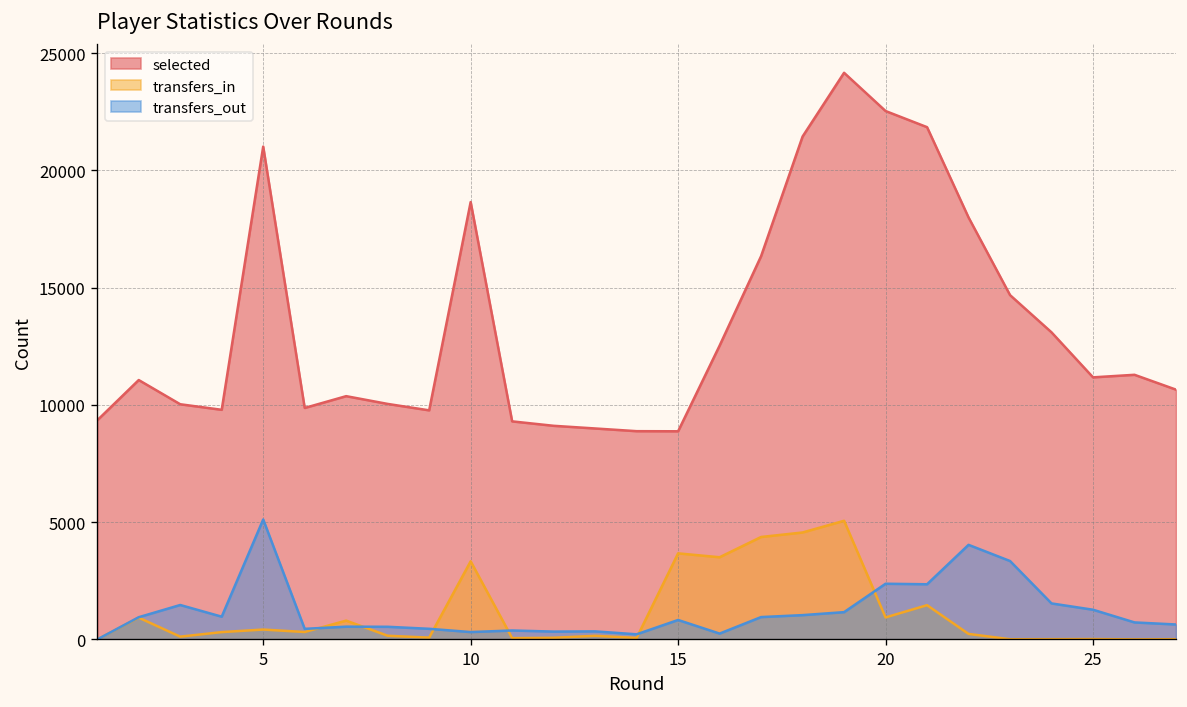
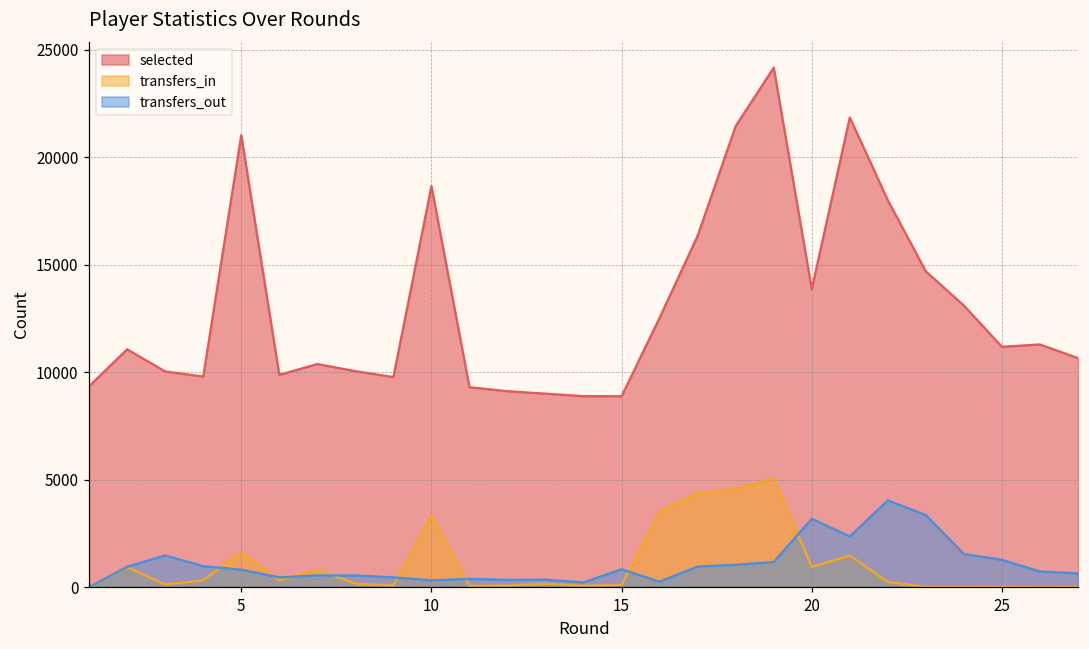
  {
    "selected": {
      "5": 21000,
      "10": 18700,
      "15": 8900,
-     "20": 22500,
+     "20": 13900,
      "25": 11200
    },
    "transfers_in": {
-     "5": 400,
+     "5": 1600,
      "10": 3300,
-     "15": 3700,
+     "15": 100,
      "20": 900,
      "25": 0
    },
    "transfers_out": {
-     "5": 5100,
+     "5": 800,
      "10": 300,
      "15": 800,
-     "20": 2400,
+     "20": 3200,
      "25": 1300
    }
  }
